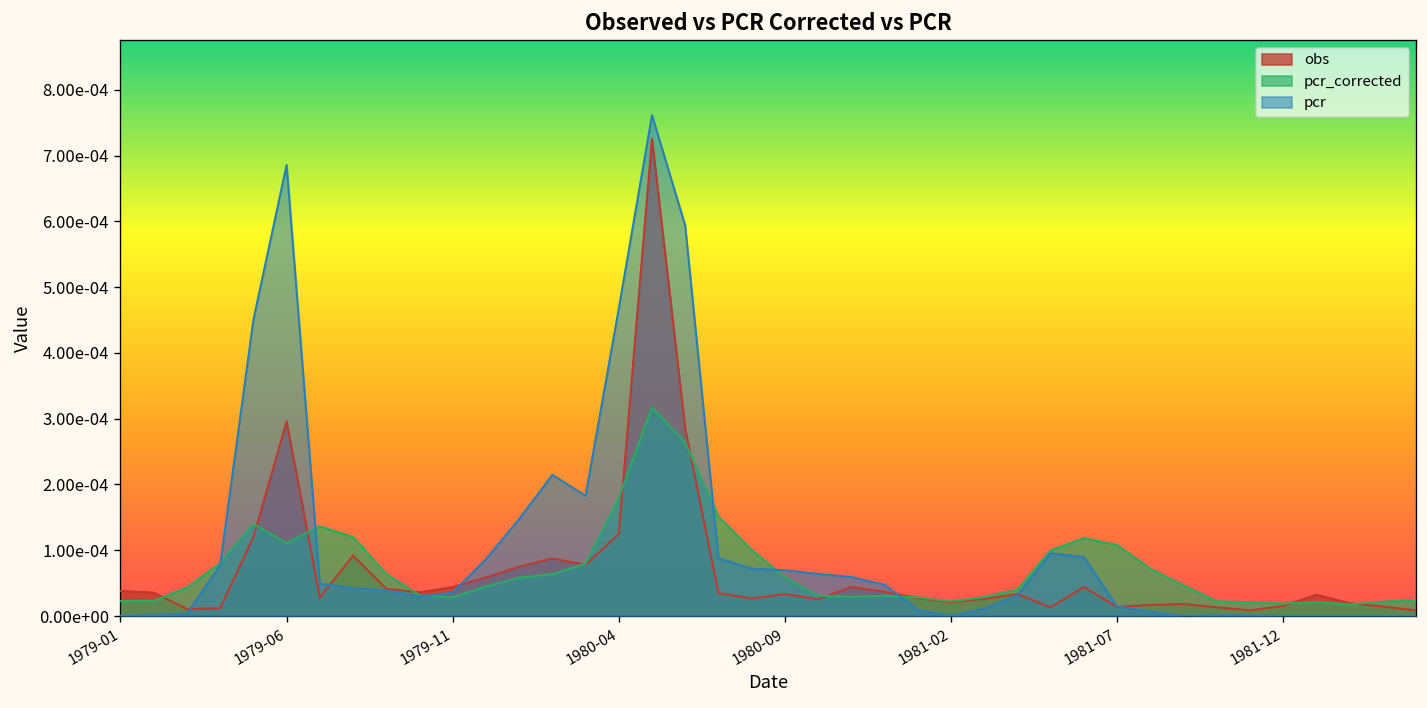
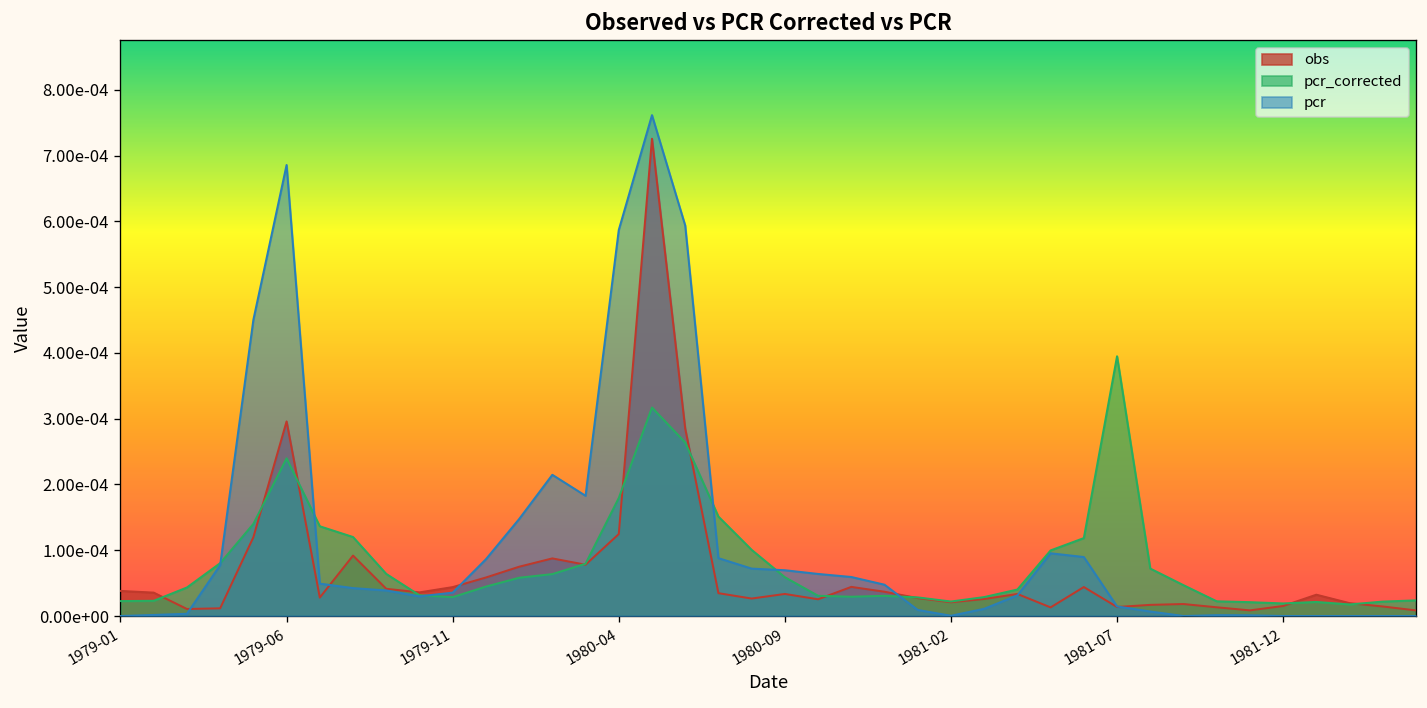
  {
    "obs": {
      "1979-01": 0.00004,
      "1979-06": 0.00030,
      "1979-11": 0.00004,
      "1980-04": 0.00012,
      "1980-09": 0.00003
    },
    "pcr_corrected": {
      "1979-01": 0.00002,
-     "1979-06": 0.00011,
+     "1979-06": 0.00024,
      "1979-11": 0.00003,
      "1980-04": 0.00018,
      "1980-09": 0.00006,
-     "1981-07": 0.00011
+     "1981-07": 0.00039
    },
    "pcr": {
      "1979-01": 0.00000,
      "1979-06": 0.00069,
      "1979-11": 0.00004,
-     "1980-04": 0.00047,
+     "1980-04": 0.00059,
      "1980-09": 0.00007,
      "1981-02": 0.00000,
      "1981-12": 0.00000
    }
  }
